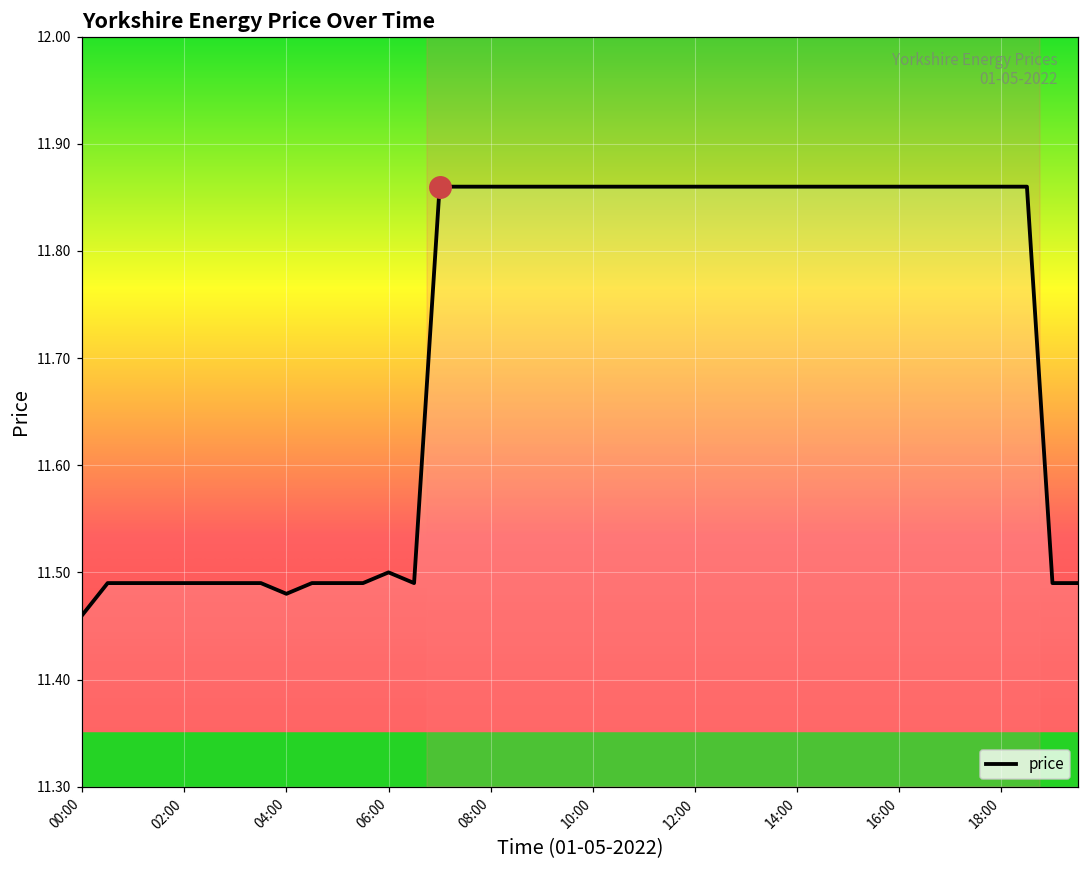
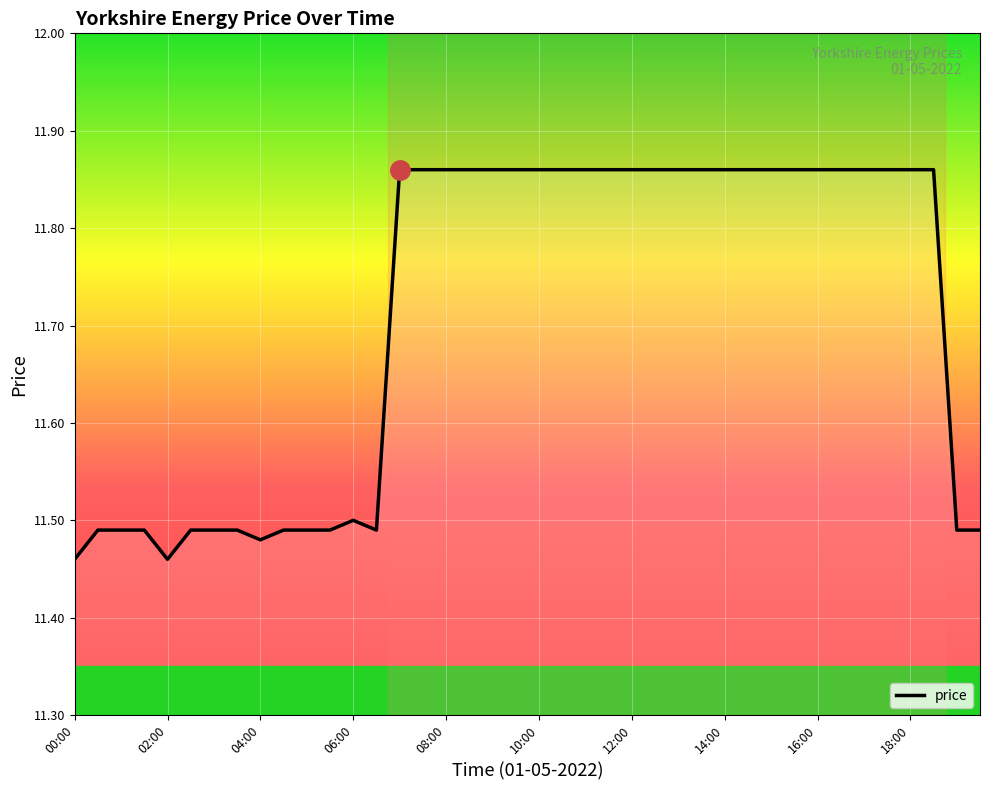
  {
    "price": {
      "00:00": 11.46,
-     "02:00": 11.49,
+     "02:00": 11.46,
      "04:00": 11.48,
      "06:00": 11.50,
      "08:00": 11.86,
      "10:00": 11.86,
      "12:00": 11.86,
      "14:00": 11.86,
      "16:00": 11.86,
      "18:00": 11.86
    }
  }
